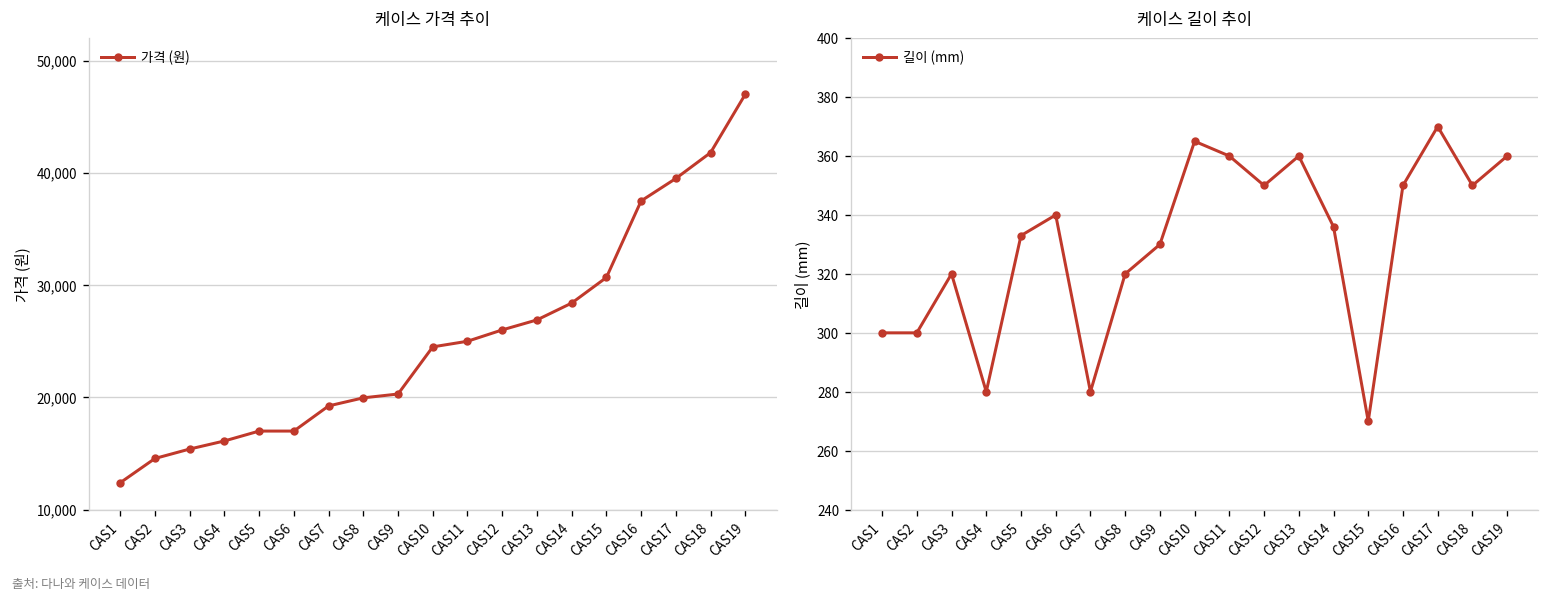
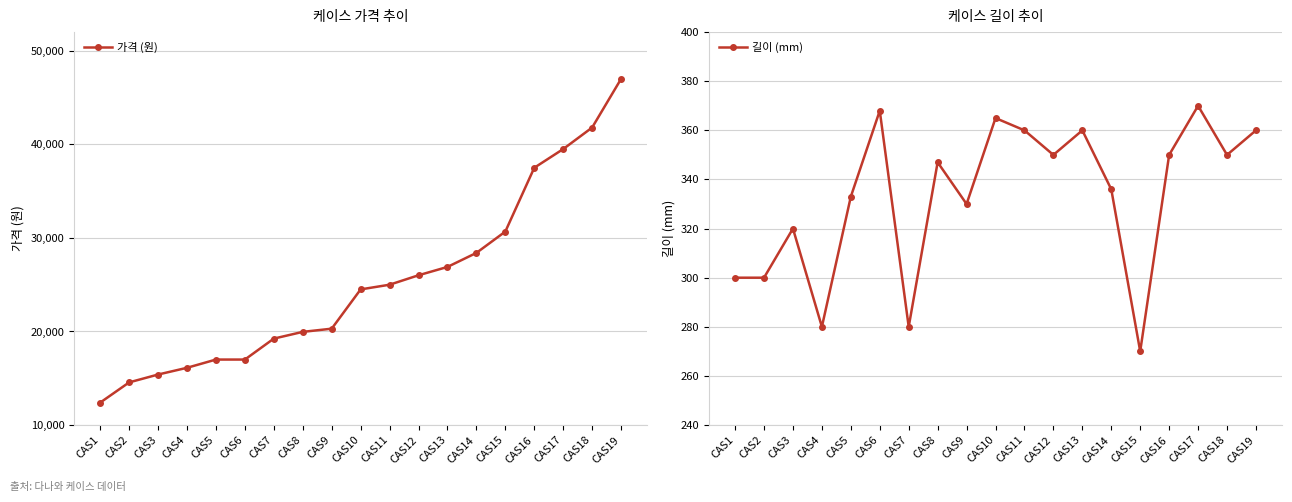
  {
    "케이스 가격 추이": {
      "CAS1": "12,000",
      "CAS2": "15,000",
      "CAS3": "15,000",
      "CAS4": "16,000",
      "CAS5": "17,000",
      "CAS6": "17,000",
      "CAS7": "19,000",
      "CAS8": "20,000",
      "CAS9": "20,000",
      "CAS10": "25,000",
      "CAS11": "25,000",
      "CAS12": "26,000",
      "CAS13": "27,000",
      "CAS14": "28,000",
      "CAS15": "31,000",
      "CAS16": "38,000",
      "CAS17": "40,000",
      "CAS18": "42,000",
      "CAS19": "47,000"
    },
    "케이스 길이 추이": {
      "CAS1": "300",
      "CAS2": "300",
      "CAS3": "320",
      "CAS4": "280",
      "CAS5": "333",
-     "CAS6": "340",
+     "CAS6": "368",
      "CAS7": "280",
-     "CAS8": "320",
+     "CAS8": "347",
      "CAS9": "330",
      "CAS10": "365",
      "CAS11": "360",
      "CAS12": "350",
      "CAS13": "360",
      "CAS14": "336",
      "CAS15": "270",
      "CAS16": "350",
      "CAS17": "370",
      "CAS18": "350",
      "CAS19": "360"
    }
  }
